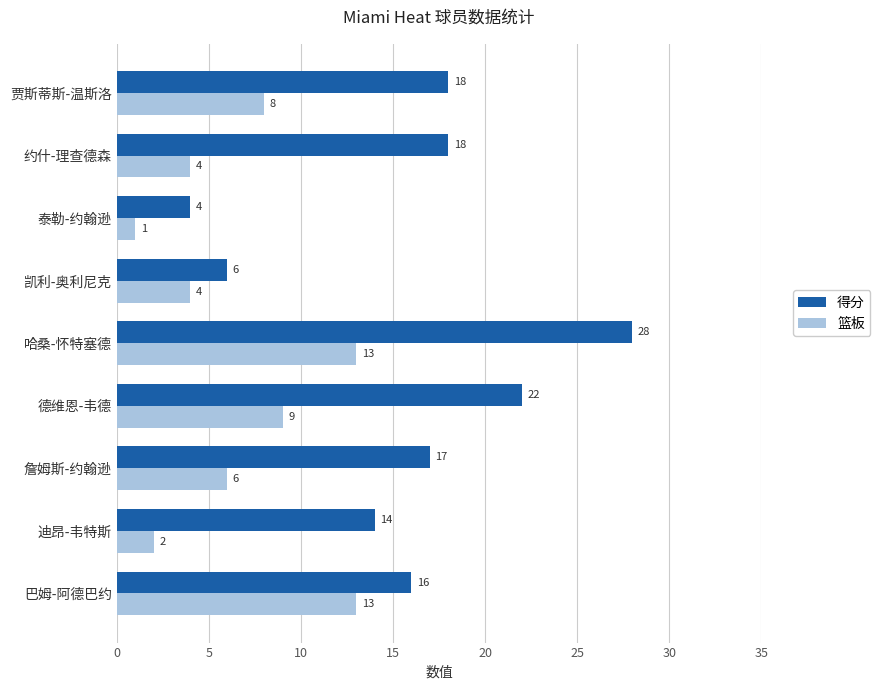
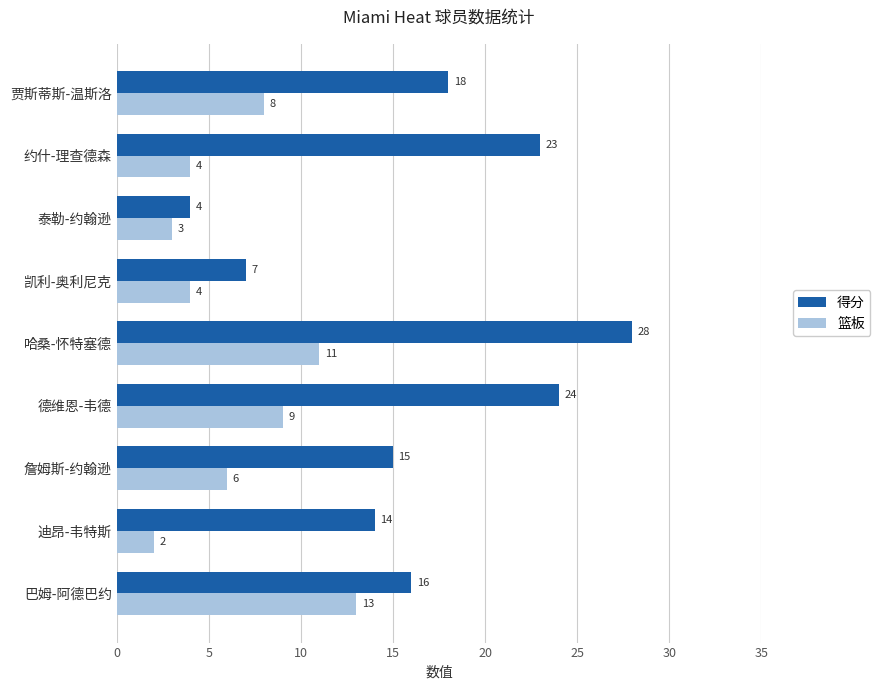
  {
    "得分": {
      "贾斯蒂斯-温斯洛": 18,
-     "约什-理查德森": 18,
+     "约什-理查德森": 23,
      "泰勒-约翰逊": 4,
-     "凯利-奥利尼克": 6,
+     "凯利-奥利尼克": 7,
      "哈桑-怀特塞德": 28,
-     "德维恩-韦德": 22,
-     "詹姆斯-约翰逊": 17,
+     "德维恩-韦德": 24,
+     "詹姆斯-约翰逊": 15,
      "迪昂-韦特斯": 14,
      "巴姆-阿德巴约": 16
    },
    "篮板": {
      "贾斯蒂斯-温斯洛": 8,
      "约什-理查德森": 4,
-     "泰勒-约翰逊": 1,
+     "泰勒-约翰逊": 3,
      "凯利-奥利尼克": 4,
-     "哈桑-怀特塞德": 13,
+     "哈桑-怀特塞德": 11,
      "德维恩-韦德": 9,
      "詹姆斯-约翰逊": 6,
      "迪昂-韦特斯": 2,
      "巴姆-阿德巴约": 13
    }
  }
